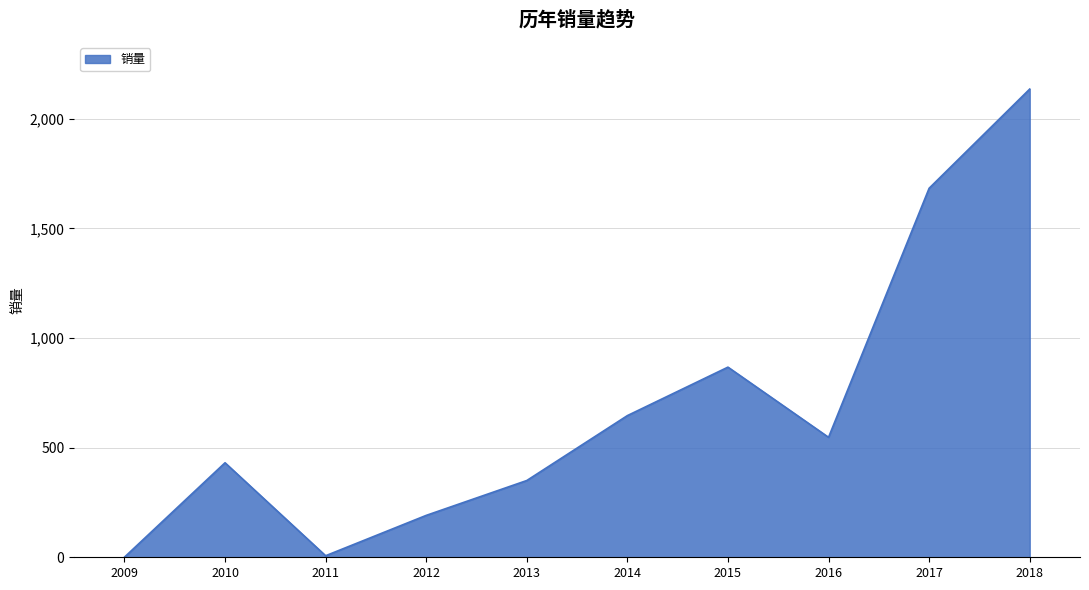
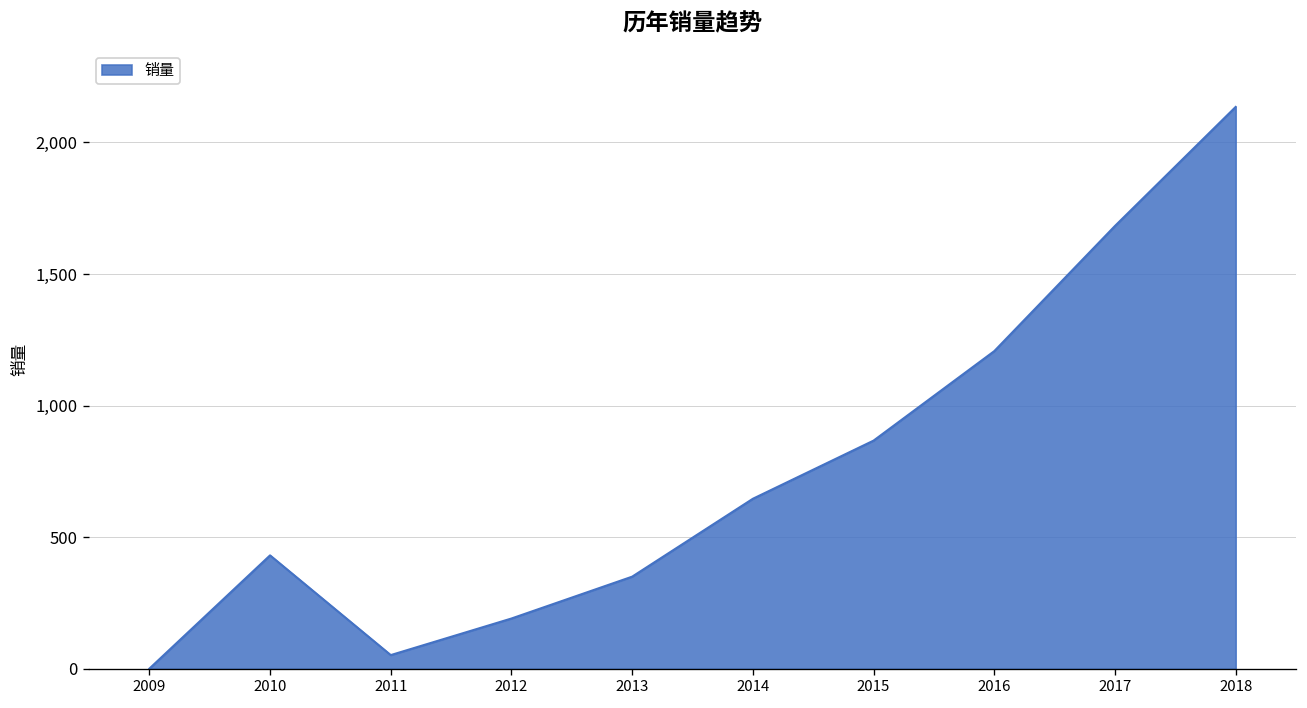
  {
    "2009": "0",
    "2010": "430",
-   "2011": "10",
+   "2011": "50",
    "2012": "190",
    "2013": "350",
    "2014": "650",
    "2015": "870",
-   "2016": "550",
+   "2016": "1,210",
    "2017": "1,680",
    "2018": "2,140"
  }
